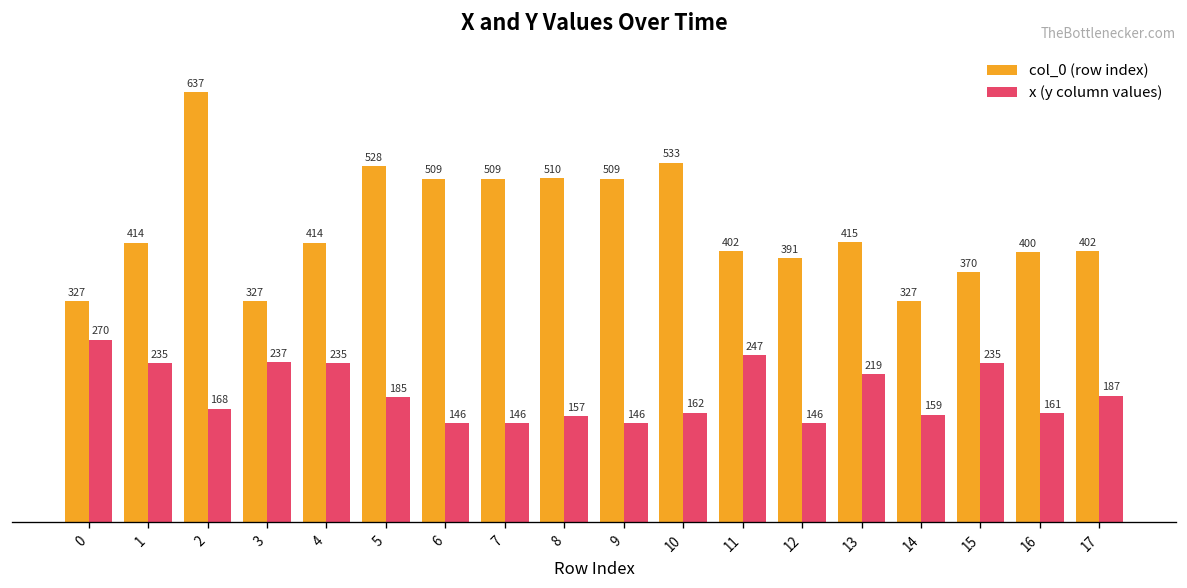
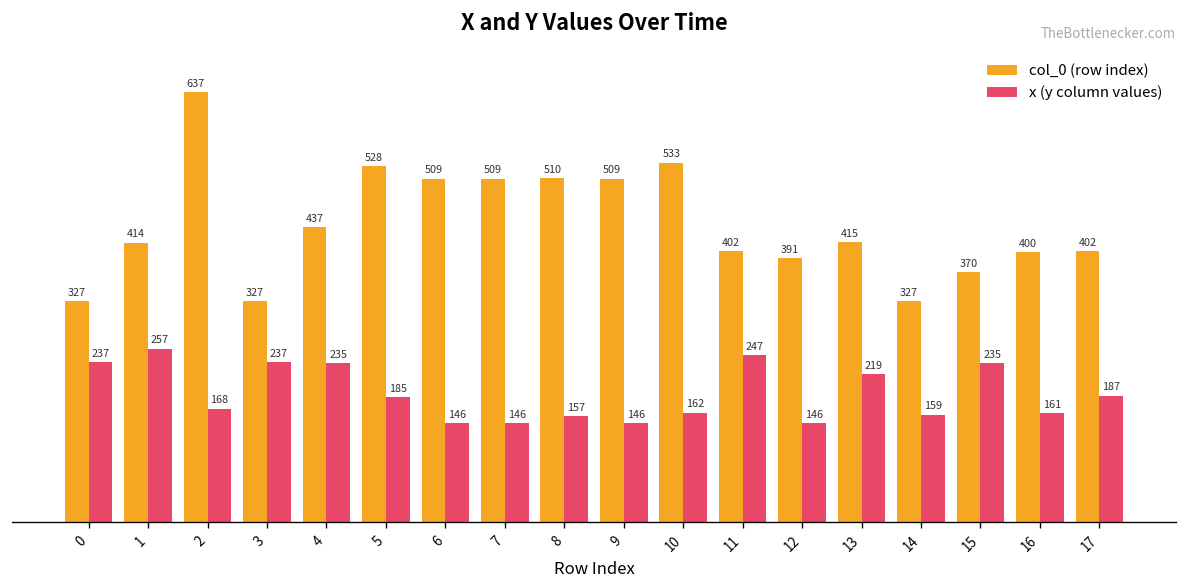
  {
    "col_0 (row index)": {
      "0": 327,
      "1": 414,
      "2": 637,
      "3": 327,
-     "4": 414,
+     "4": 437,
      "5": 528,
      "6": 509,
      "7": 509,
      "8": 510,
      "9": 509,
      "10": 533,
      "11": 402,
      "12": 391,
      "13": 415,
      "14": 327,
      "15": 370,
      "16": 400,
      "17": 402
    },
    "x (y column values)": {
-     "0": 270,
-     "1": 235,
+     "0": 237,
+     "1": 257,
      "2": 168,
      "3": 237,
      "4": 235,
      "5": 185,
      "6": 146,
      "7": 146,
      "8": 157,
      "9": 146,
      "10": 162,
      "11": 247,
      "12": 146,
      "13": 219,
      "14": 159,
      "15": 235,
      "16": 161,
      "17": 187
    }
  }
